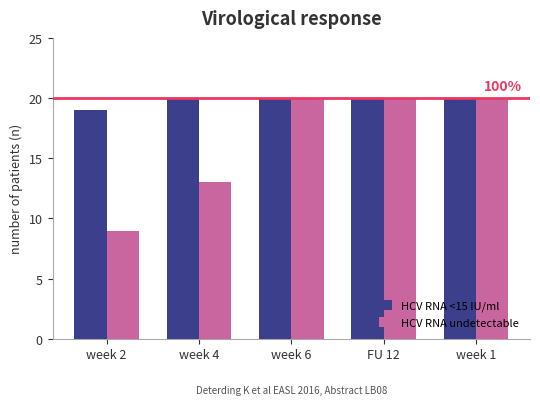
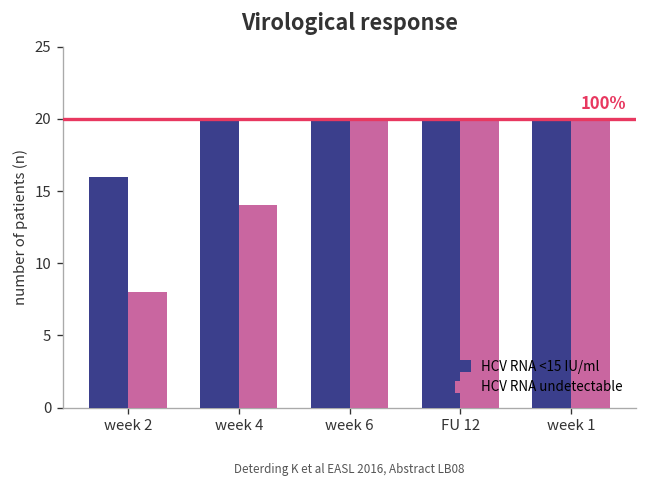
  {
    "HCV RNA <15 IU/ml": {
-     "week 2": 19,
+     "week 2": 16,
      "week 4": 20,
      "week 6": 20,
      "FU 12": 20,
      "week 1": 20
    },
    "HCV RNA undetectable": {
-     "week 2": 9,
-     "week 4": 13,
+     "week 2": 8,
+     "week 4": 14,
      "week 6": 20,
      "FU 12": 20
    }
  }
